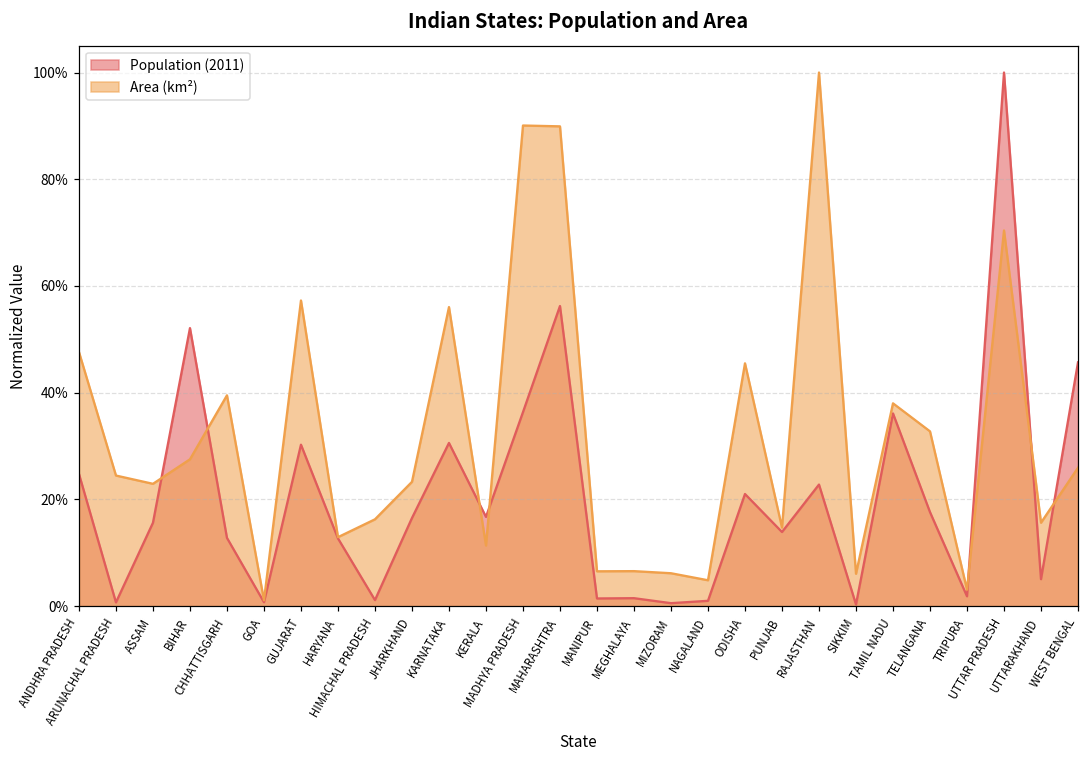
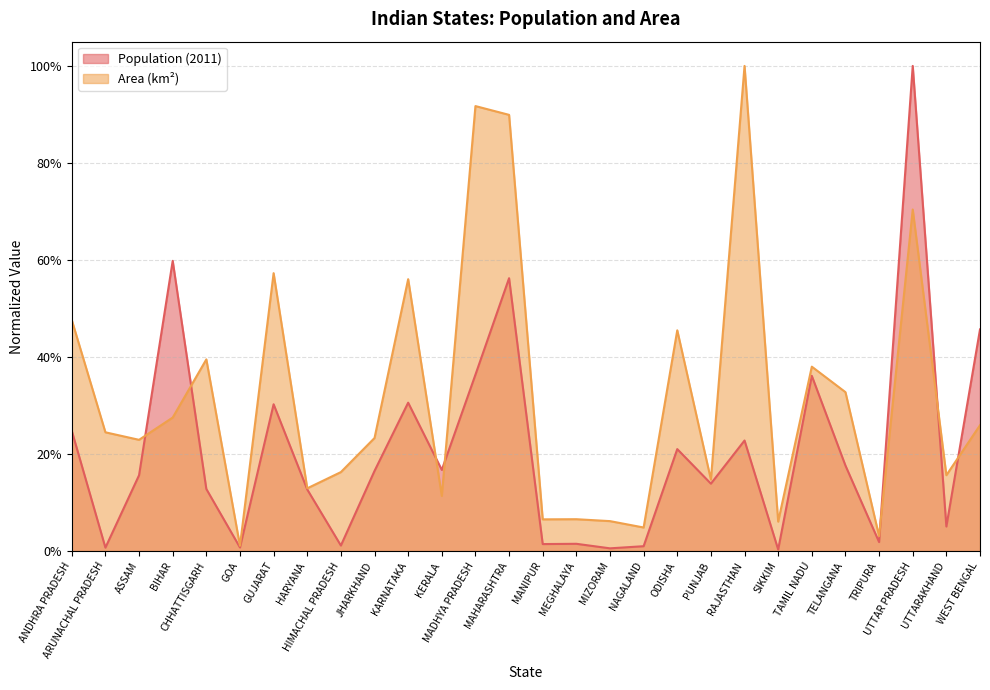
  {
    "Population (2011)": {
      "ANDHRA PRADESH": "25%",
      "ARUNACHAL PRADESH": "1%",
      "ASSAM": "16%",
-     "BIHAR": "52%",
+     "BIHAR": "60%",
      "CHHATTISGARH": "13%",
      "GUJARAT": "30%",
      "HIMACHAL PRADESH": "1%",
      "JHARKHAND": "17%",
      "KARNATAKA": "31%",
      "KERALA": "17%",
      "MADHYA PRADESH": "36%",
      "MAHARASHTRA": "56%",
      "MANIPUR": "1%",
      "MEGHALAYA": "1%",
      "MIZORAM": "1%",
      "NAGALAND": "1%",
      "ODISHA": "21%",
      "PUNJAB": "14%",
      "RAJASTHAN": "23%",
      "SIKKIM": "0%",
      "TAMIL NADU": "36%",
      "TELANGANA": "18%",
      "TRIPURA": "2%",
      "UTTAR PRADESH": "100%",
      "UTTARAKHAND": "5%",
      "WEST BENGAL": "46%"
    },
    "Area (km²)": {
      "ANDHRA PRADESH": "48%",
      "ARUNACHAL PRADESH": "24%",
      "ASSAM": "23%",
      "BIHAR": "28%",
      "CHHATTISGARH": "40%",
      "GUJARAT": "57%",
      "HIMACHAL PRADESH": "16%",
      "JHARKHAND": "23%",
      "KARNATAKA": "56%",
      "KERALA": "11%",
-     "MADHYA PRADESH": "90%",
+     "MADHYA PRADESH": "92%",
      "MAHARASHTRA": "90%",
      "MANIPUR": "7%",
      "MEGHALAYA": "7%",
      "MIZORAM": "6%",
      "NAGALAND": "5%",
      "ODISHA": "45%",
      "PUNJAB": "15%",
      "RAJASTHAN": "100%",
      "SIKKIM": "6%",
      "TAMIL NADU": "38%",
      "TELANGANA": "33%",
      "TRIPURA": "3%",
      "UTTAR PRADESH": "70%",
      "UTTARAKHAND": "16%",
      "WEST BENGAL": "26%"
    }
  }
